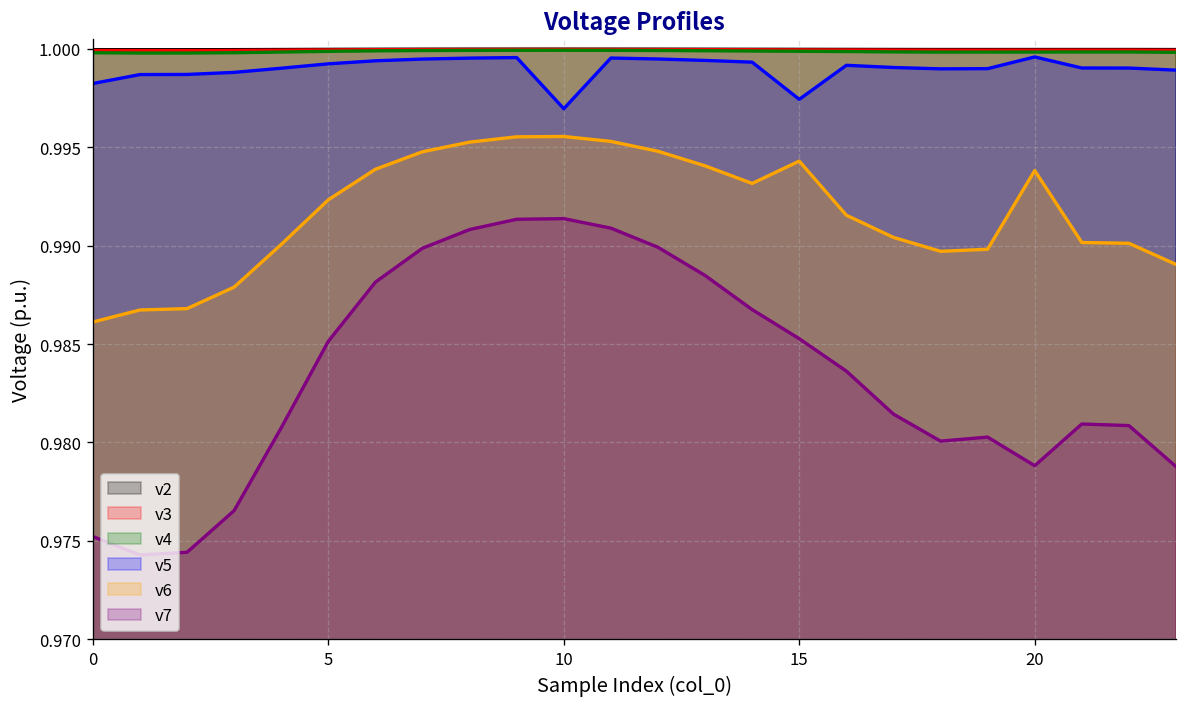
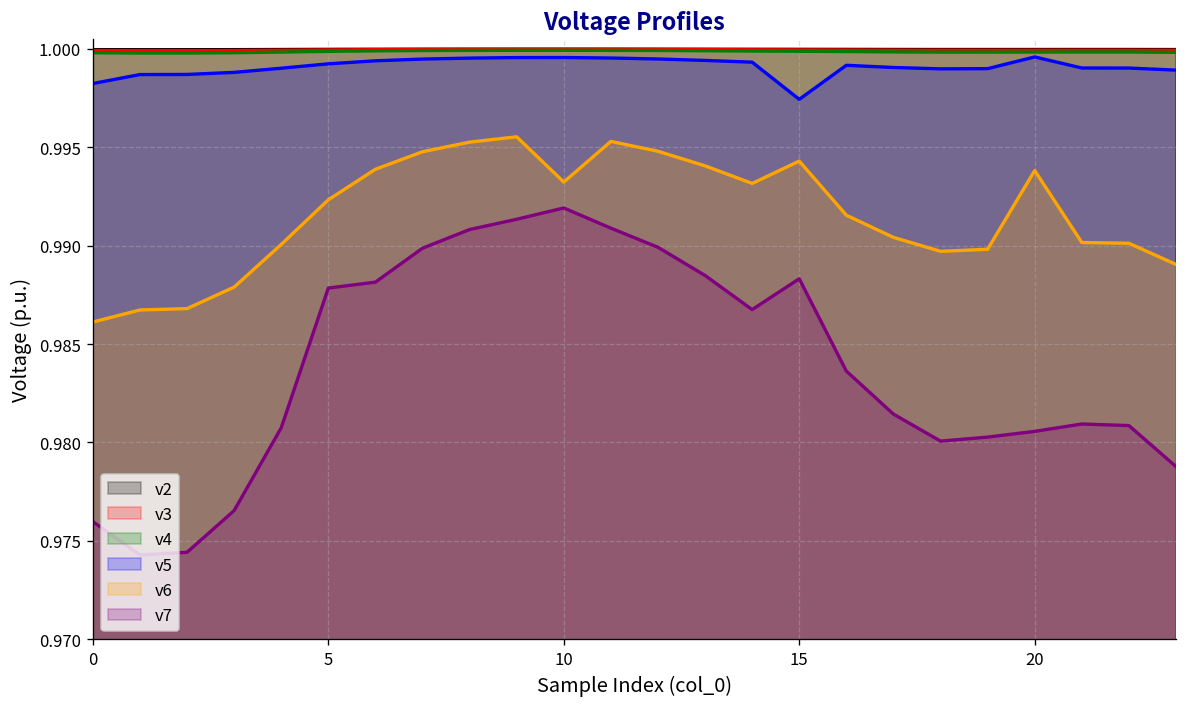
  {
    "v5": {
      "0": 0.9982,
      "5": 0.9992,
-     "10": 0.9970,
+     "10": 0.9996,
      "15": 0.9974,
      "20": 0.9996
    },
    "v6": {
      "0": 0.9861,
      "5": 0.9923,
-     "10": 0.9955,
+     "10": 0.9932,
      "15": 0.9943,
      "20": 0.9938
    },
    "v7": {
-     "0": 0.9752,
-     "5": 0.9851,
-     "10": 0.9914,
-     "15": 0.9853,
-     "20": 0.9788
+     "0": 0.9760,
+     "5": 0.9878,
+     "10": 0.9919,
+     "15": 0.9883,
+     "20": 0.9806
    }
  }
